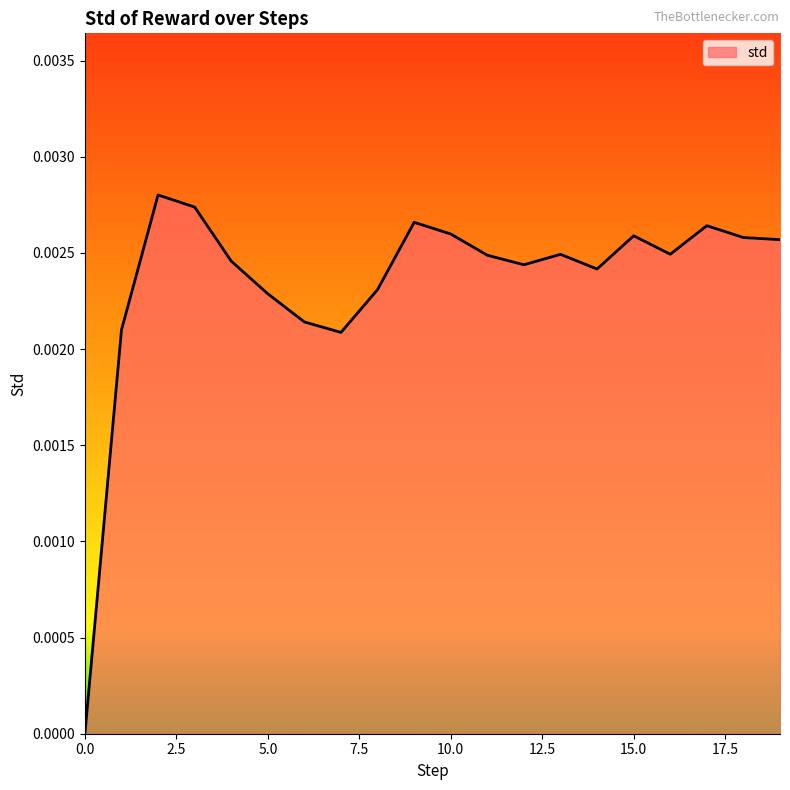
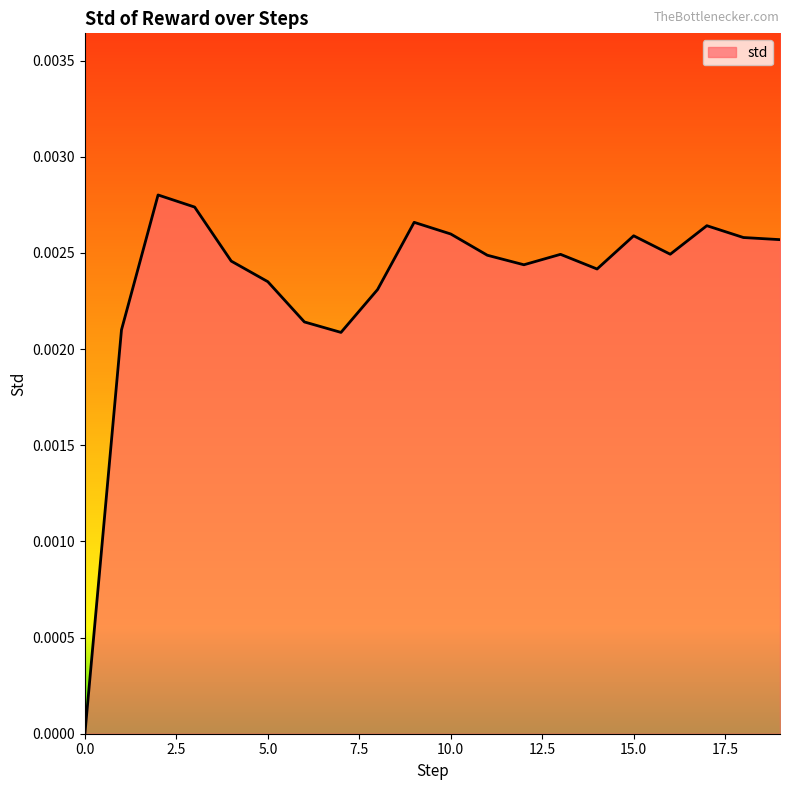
  {
    "0.0": 0.00000,
-   "5.0": 0.00229,
+   "5.0": 0.00235,
    "10.0": 0.00260,
    "15.0": 0.00259
  }
